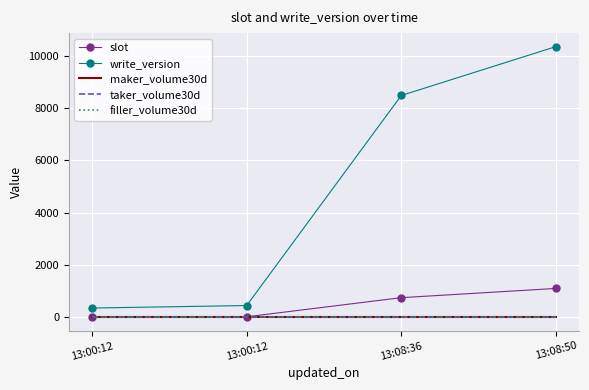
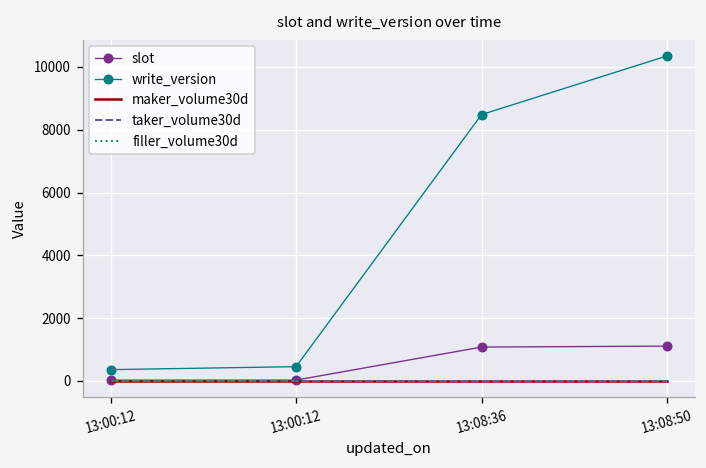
  {
    "slot": {
-     "13:08:36": 800,
+     "13:08:36": 1100,
      "13:08:50": 1100
    },
    "write_version": {
      "13:08:36": 8500,
      "13:08:50": 10400
    },
    "filler_volume30d": {
      "13:08:36": 0,
      "13:08:50": 0
    }
  }
